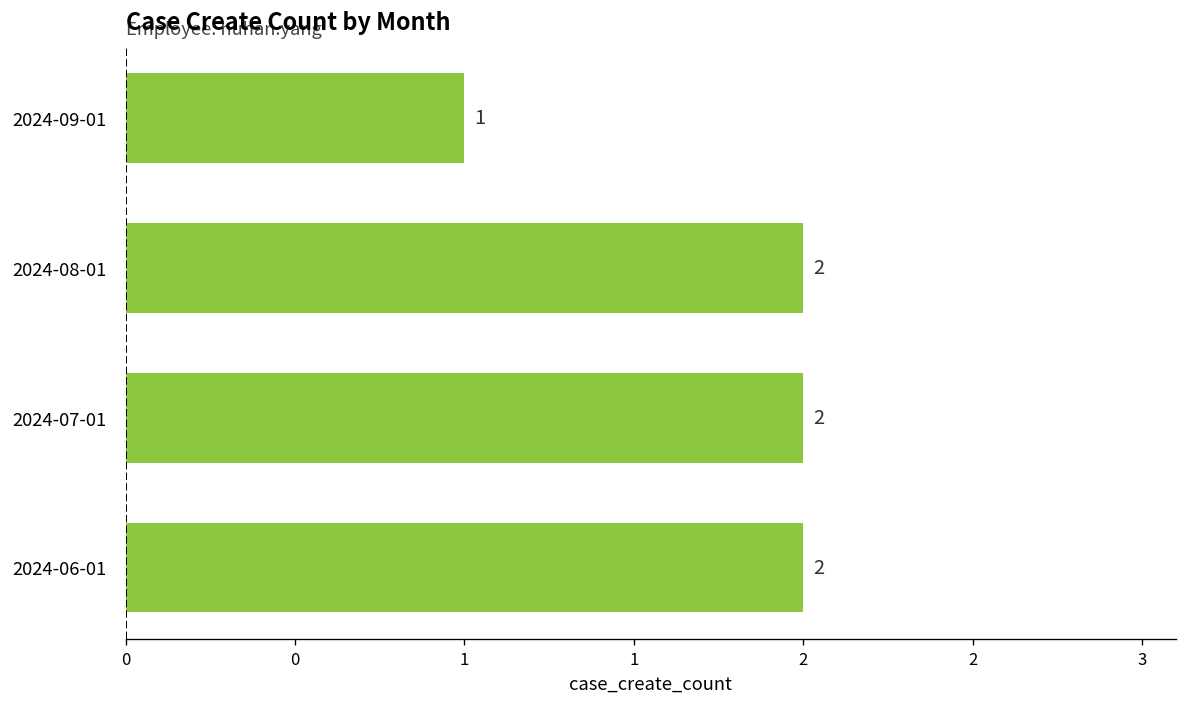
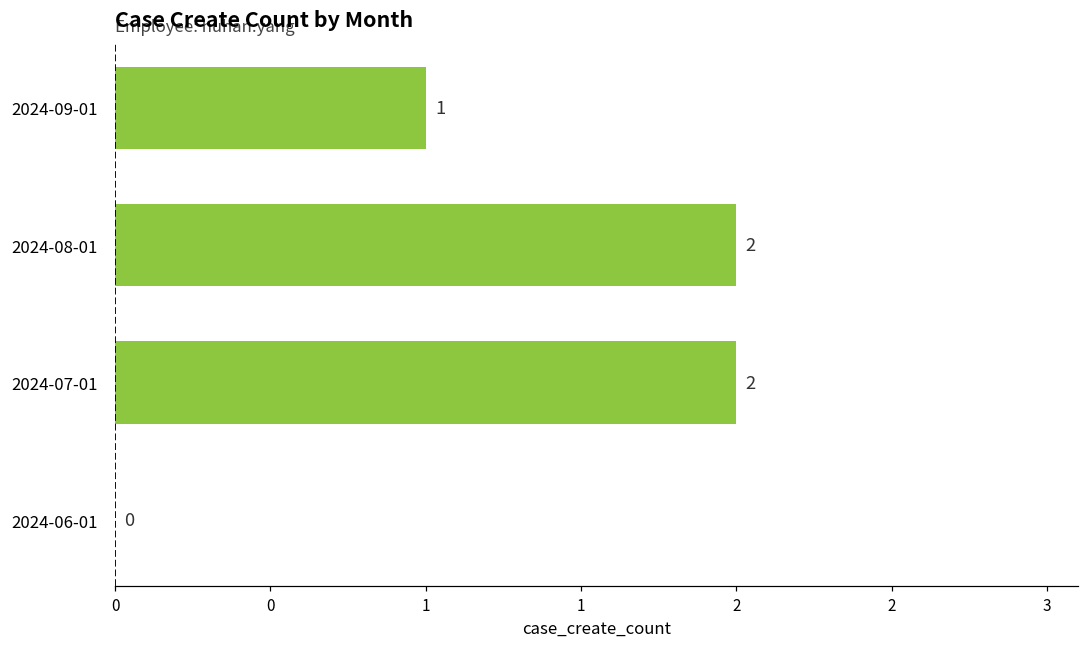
  {
    "2024-09-01": 1,
    "2024-08-01": 2,
    "2024-07-01": 2,
-   "2024-06-01": 2
+   "2024-06-01": 0
  }
